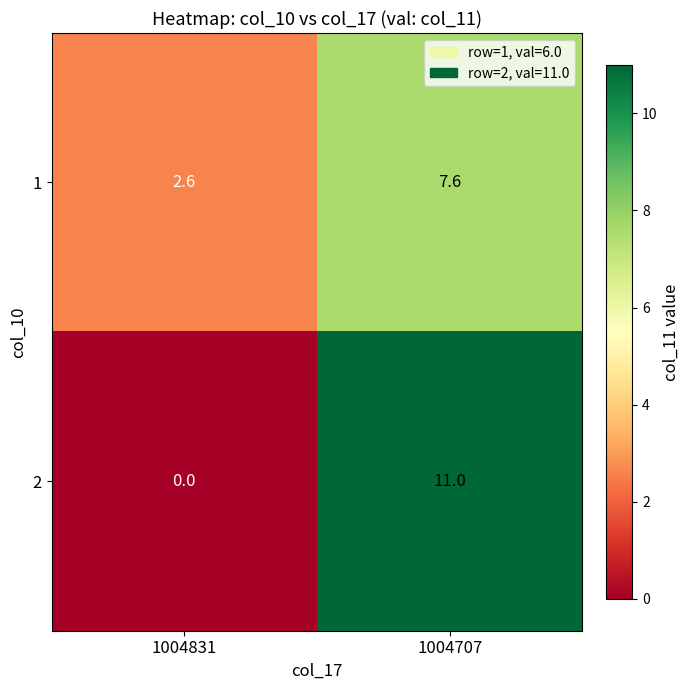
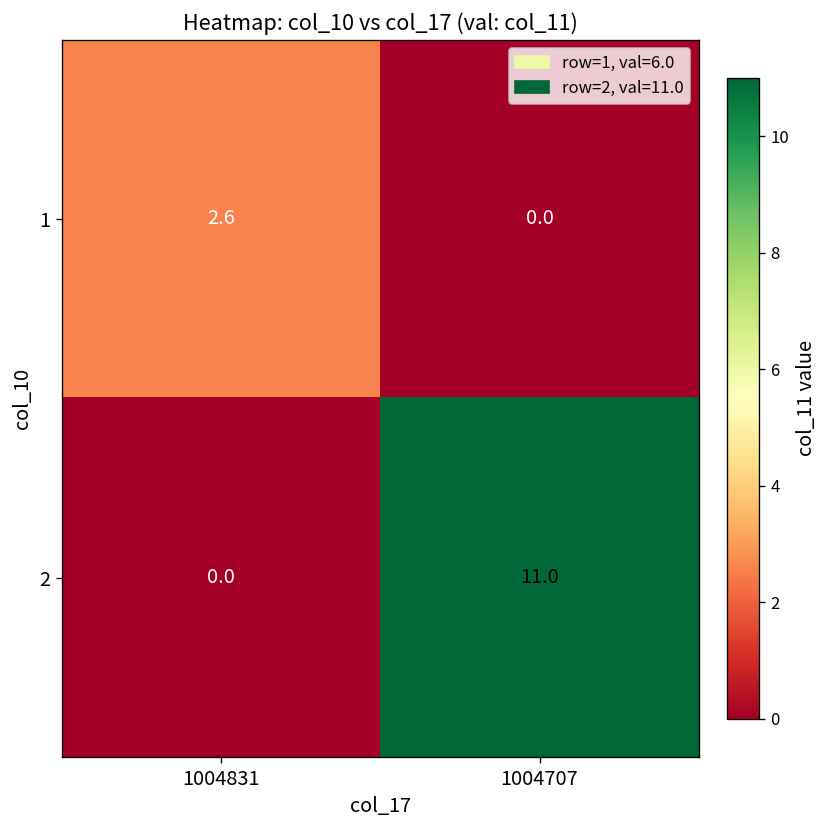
  {
    "1": {
      "1004831": 2.6,
-     "1004707": 7.6
+     "1004707": 0.0
    },
    "2": {
      "1004831": 0.0,
      "1004707": 11.0
    }
  }
